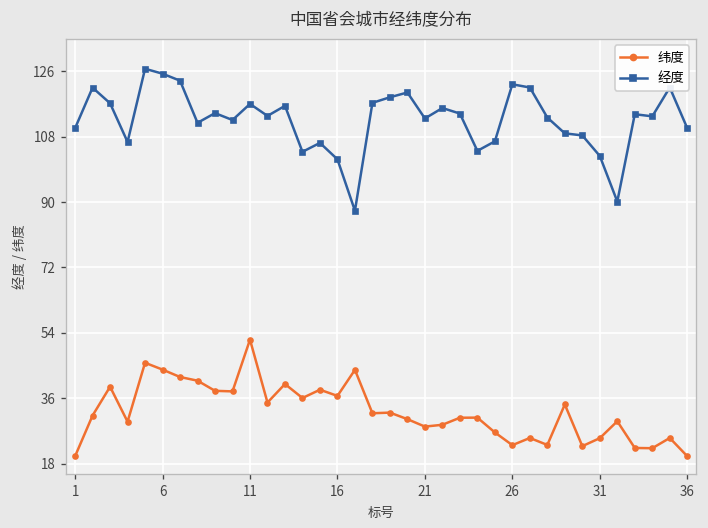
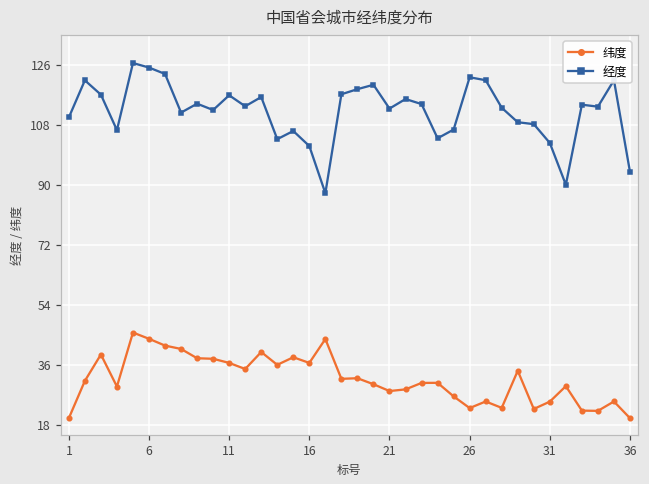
  {
    "纬度": {
      "1": 20,
      "6": 44,
-     "11": 52,
+     "11": 37,
      "16": 37,
      "21": 28,
      "26": 23,
      "31": 25,
      "36": 20
    },
    "经度": {
      "1": 110,
      "6": 125,
      "11": 117,
      "16": 102,
      "21": 113,
      "26": 122,
      "31": 103,
-     "36": 110
+     "36": 94
    }
  }
